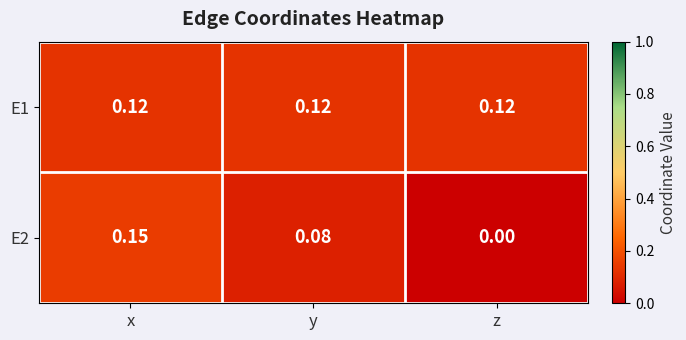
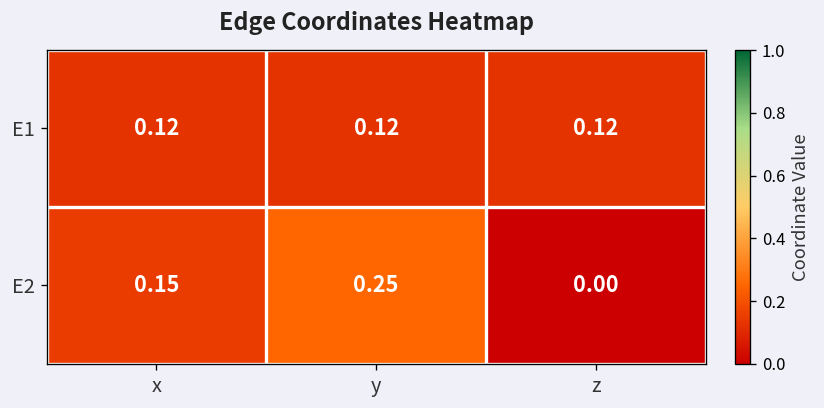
  {
    "E1": {
      "x": 0.12,
      "y": 0.12,
      "z": 0.12
    },
    "E2": {
      "x": 0.15,
-     "y": 0.08,
+     "y": 0.25,
      "z": 0.00
    }
  }
